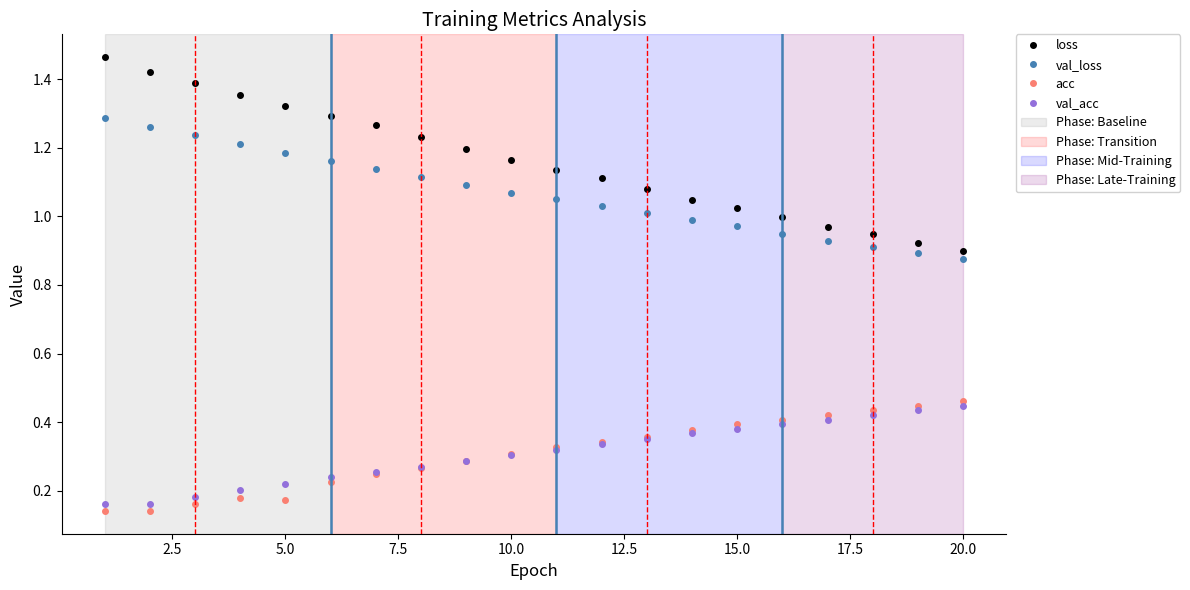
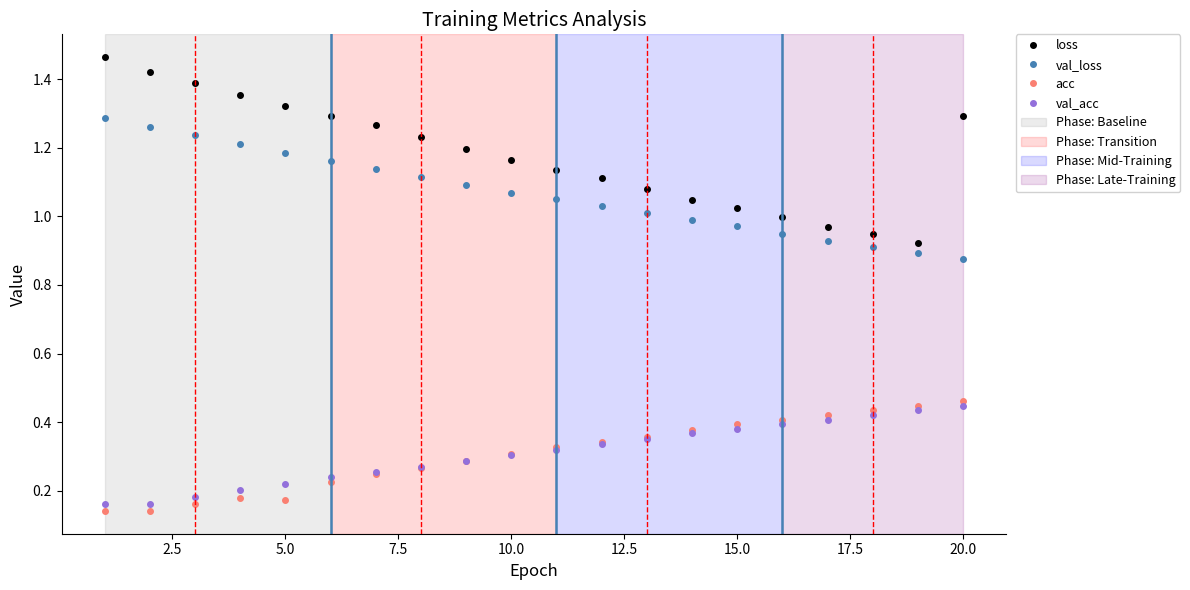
  {
    "loss": {
      "5.0": 1.32,
      "10.0": 1.16,
      "15.0": 1.02,
-     "20.0": 0.90
+     "20.0": 1.29
    },
    "val_loss": {
      "5.0": 1.18,
      "10.0": 1.07,
      "15.0": 0.97,
      "20.0": 0.88
    },
    "acc": {
      "5.0": 0.17,
      "15.0": 0.39,
      "20.0": 0.46
    },
    "val_acc": {
      "5.0": 0.22,
      "15.0": 0.38,
      "20.0": 0.45
    }
  }
